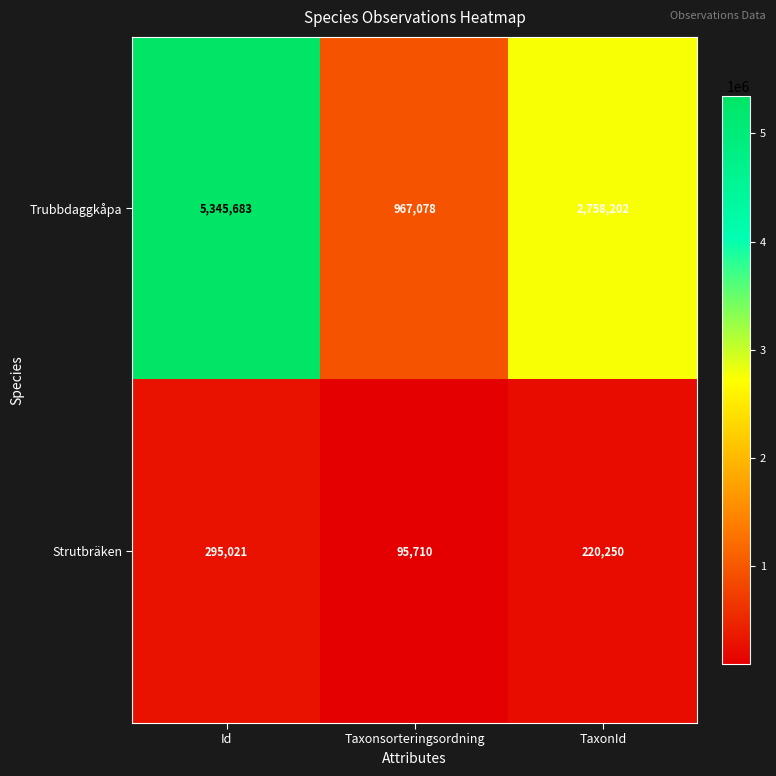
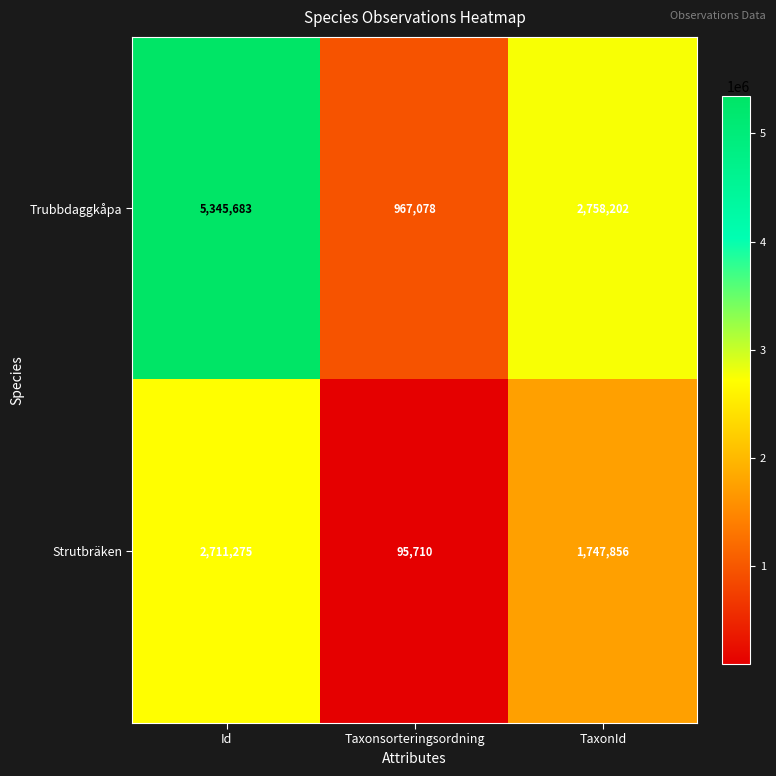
  {
    "Trubbdaggkåpa": {
      "Id": "5,345,683",
      "Taxonsorteringsordning": "967,078",
      "TaxonId": "2,758,202"
    },
    "Strutbräken": {
-     "Id": "295,021",
+     "Id": "2,711,275",
      "Taxonsorteringsordning": "95,710",
-     "TaxonId": "220,250"
+     "TaxonId": "1,747,856"
    }
  }
